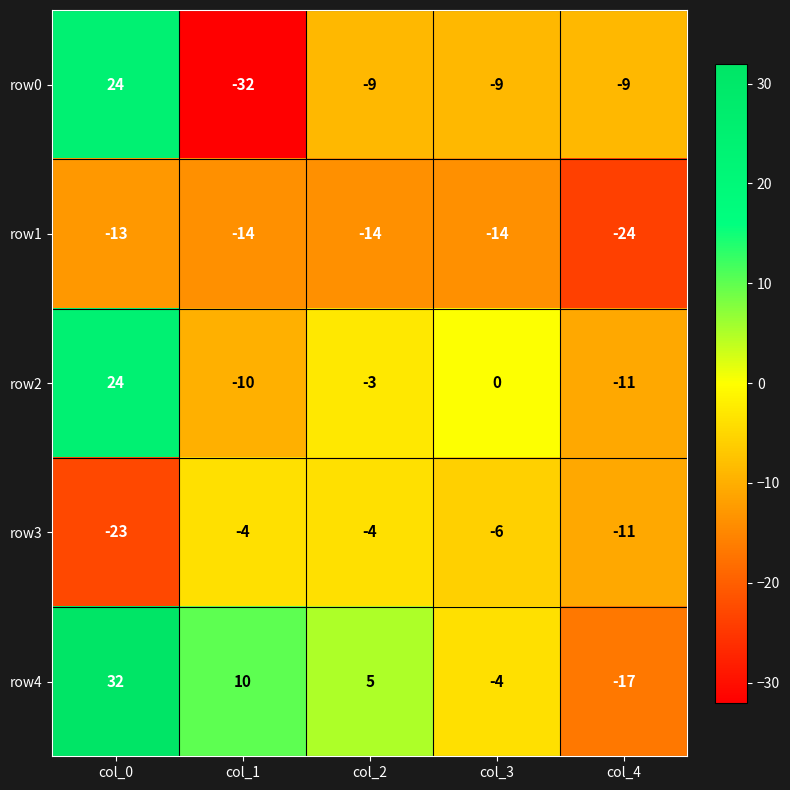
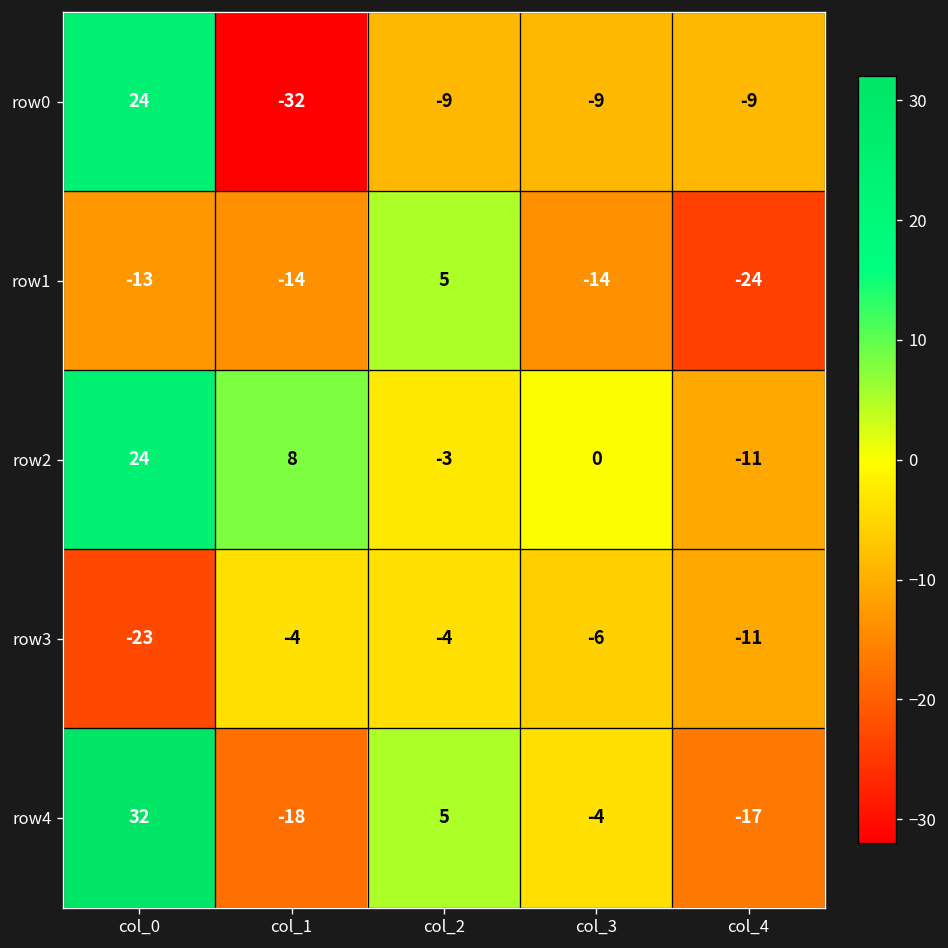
  {
    "row0": {
      "col_0": 24,
      "col_1": -32,
      "col_2": -9,
      "col_3": -9,
      "col_4": -9
    },
    "row1": {
      "col_0": -13,
      "col_1": -14,
-     "col_2": -14,
+     "col_2": 5,
      "col_3": -14,
      "col_4": -24
    },
    "row2": {
      "col_0": 24,
-     "col_1": -10,
+     "col_1": 8,
      "col_2": -3,
      "col_3": 0,
      "col_4": -11
    },
    "row3": {
      "col_0": -23,
      "col_1": -4,
      "col_2": -4,
      "col_3": -6,
      "col_4": -11
    },
    "row4": {
      "col_0": 32,
-     "col_1": 10,
+     "col_1": -18,
      "col_2": 5,
      "col_3": -4,
      "col_4": -17
    }
  }
